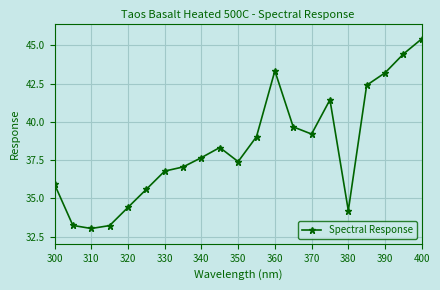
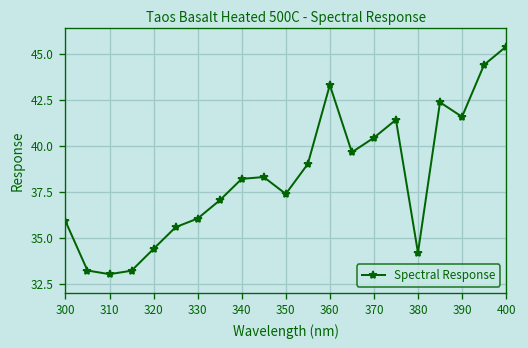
  {
    "300": 35.9,
    "310": 33.0,
    "320": 34.4,
-   "330": 36.8,
-   "340": 37.7,
+   "330": 36.1,
+   "340": 38.2,
    "350": 37.4,
    "360": 43.3,
-   "370": 39.2,
+   "370": 40.5,
    "380": 34.2,
-   "390": 43.2,
+   "390": 41.6,
    "400": 45.4
  }
